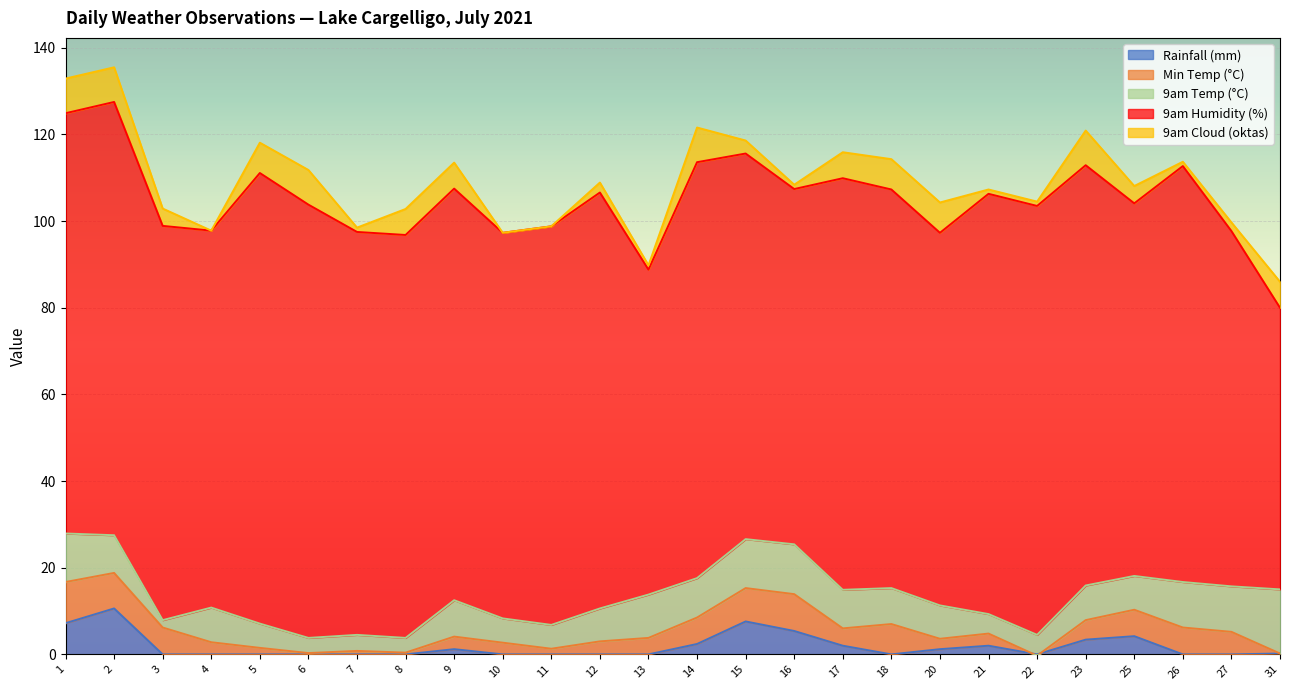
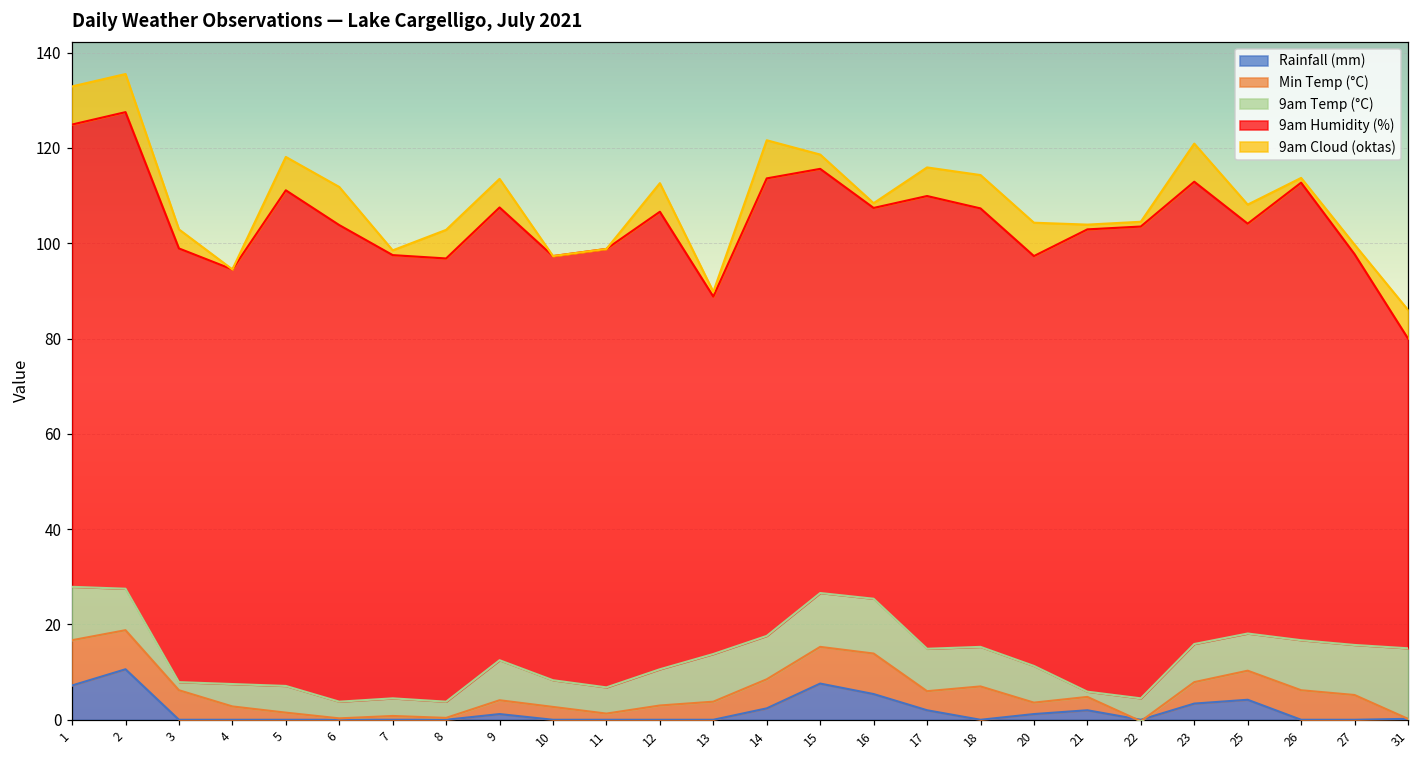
  {
    "Rainfall (mm)": {
      "1": 7,
      "2": 11,
      "3": 0,
      "4": 0,
      "5": 0,
      "7": 0,
      "9": 1,
      "10": 0,
      "11": 0,
      "12": 0,
      "13": 0,
      "14": 2,
      "15": 8,
      "16": 5,
      "17": 2,
      "18": 0,
      "20": 1,
      "21": 2,
      "23": 3,
      "25": 4,
      "26": 0,
      "27": 0
    },
    "9am Temp (°C)": {
      "1": 11,
      "2": 9,
      "3": 2,
-     "4": 8,
+     "4": 5,
      "5": 6,
      "6": 4,
      "7": 4,
      "8": 3,
      "9": 8,
      "10": 6,
      "11": 6,
      "12": 8,
      "13": 10,
      "14": 9,
      "15": 11,
      "16": 11,
      "17": 9,
      "18": 8,
      "20": 8,
-     "21": 5,
+     "21": 1,
      "22": 5,
      "23": 8,
      "25": 8,
      "26": 11,
      "27": 11,
      "31": 15
    },
    "9am Humidity (%)": {
      "1": 97,
      "2": 100,
      "3": 91,
      "5": 104,
      "6": 100,
      "7": 93,
      "8": 93,
      "9": 95,
      "12": 96,
      "13": 75,
      "14": 96,
      "15": 89,
      "16": 82,
      "17": 95,
      "18": 92,
      "20": 86,
      "21": 97,
      "22": 99,
      "23": 97,
      "25": 86,
      "26": 96,
      "27": 82,
      "31": 65
    },
    "9am Cloud (oktas)": {
      "1": 8,
      "2": 8,
      "3": 4,
      "5": 7,
      "6": 8,
      "7": 1,
      "8": 6,
      "9": 6,
-     "12": 2,
+     "12": 6,
      "13": 1,
      "14": 8,
      "15": 3,
      "16": 1,
      "17": 6,
      "18": 7,
      "20": 7,
      "21": 1,
      "22": 1,
      "23": 8,
      "25": 4,
      "26": 1,
      "27": 2,
      "31": 6
    }
  }
